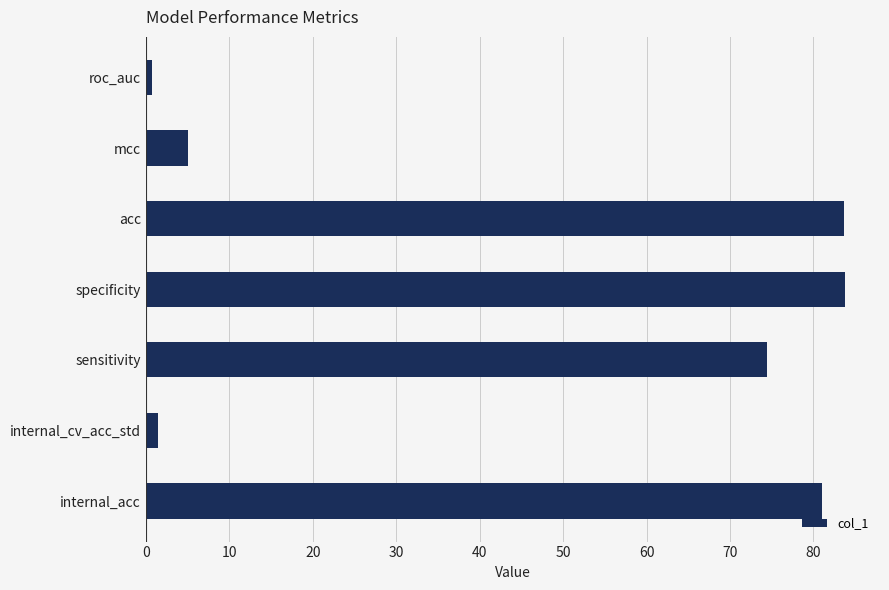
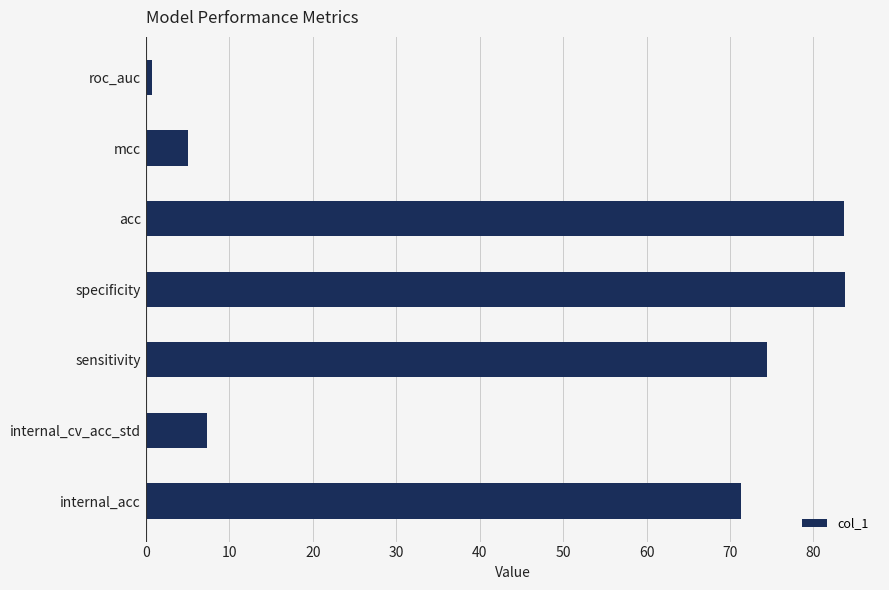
  {
    "roc_auc": 1,
    "mcc": 5,
    "acc": 84,
    "specificity": 84,
    "sensitivity": 74,
-   "internal_cv_acc_std": 1,
-   "internal_acc": 81
+   "internal_cv_acc_std": 7,
+   "internal_acc": 71
  }
